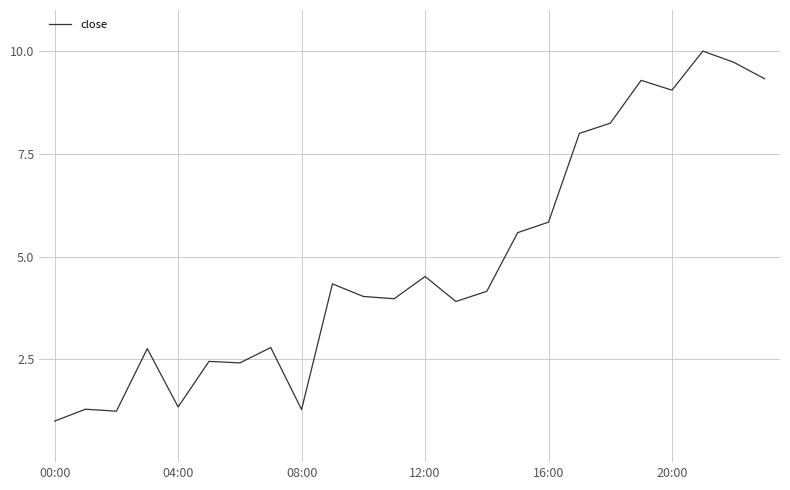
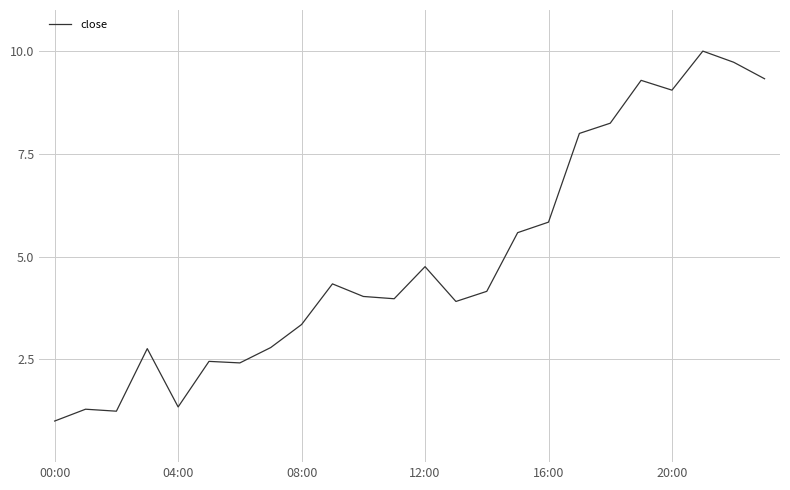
  {
    "00:00": 1.0,
    "04:00": 1.3,
-   "08:00": 1.3,
-   "12:00": 4.5,
+   "08:00": 3.3,
+   "12:00": 4.8,
    "16:00": 5.8,
    "20:00": 9.0
  }
